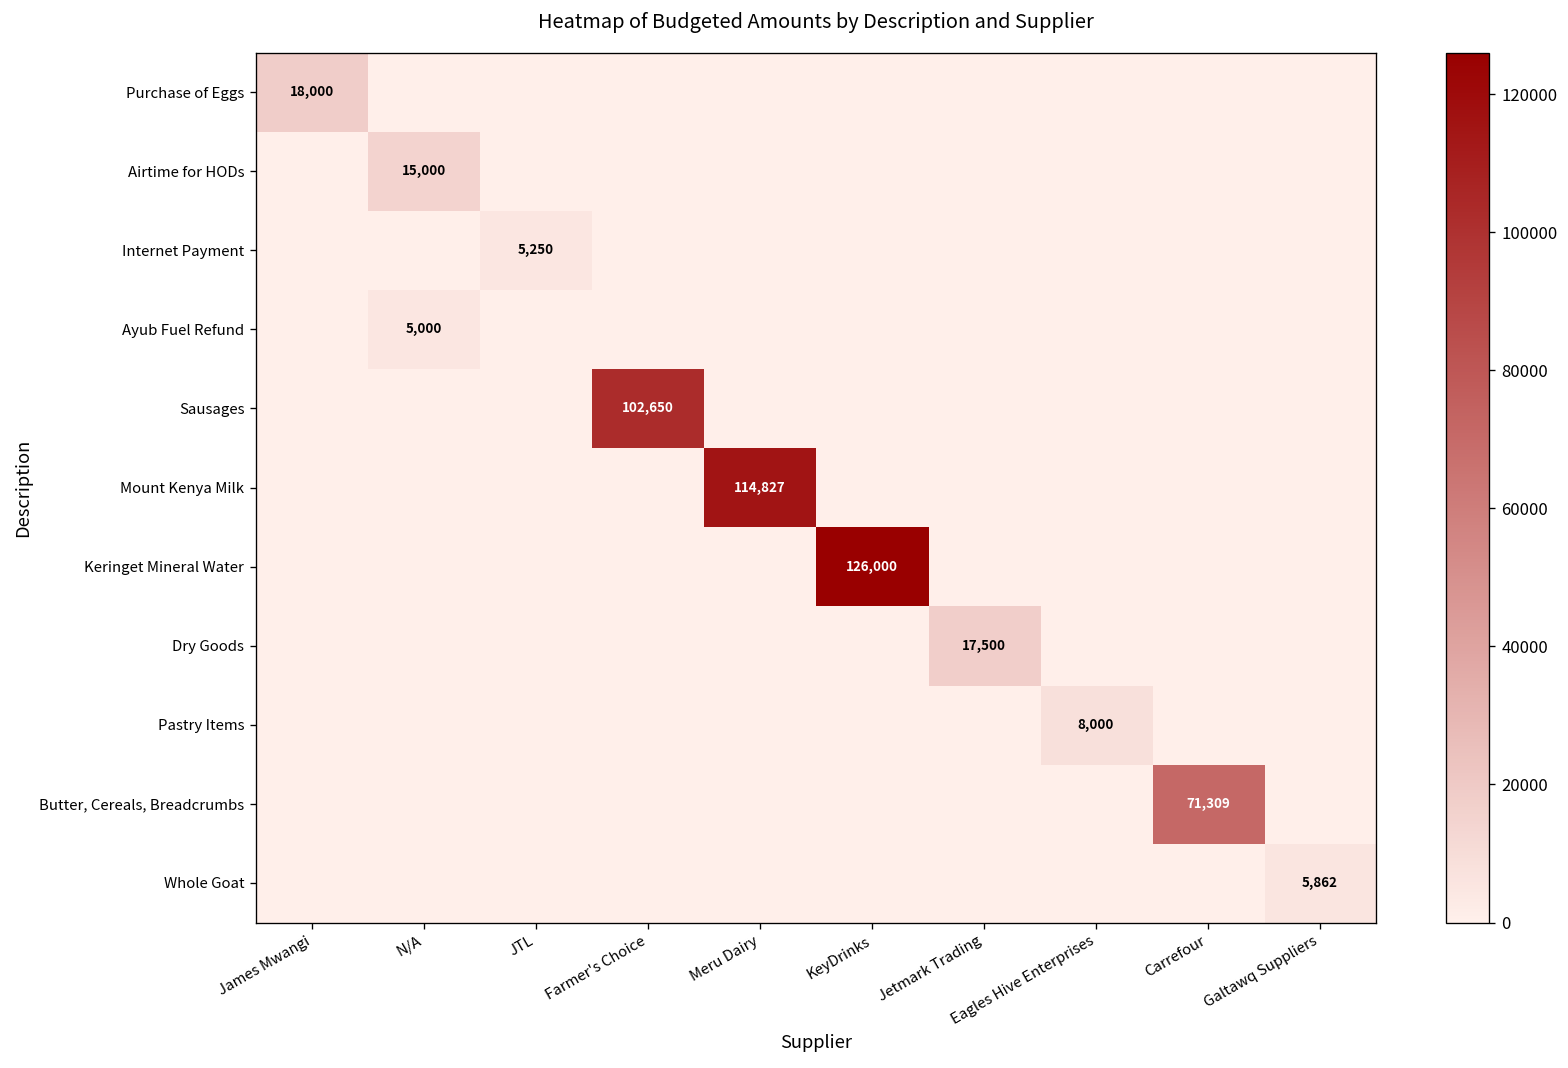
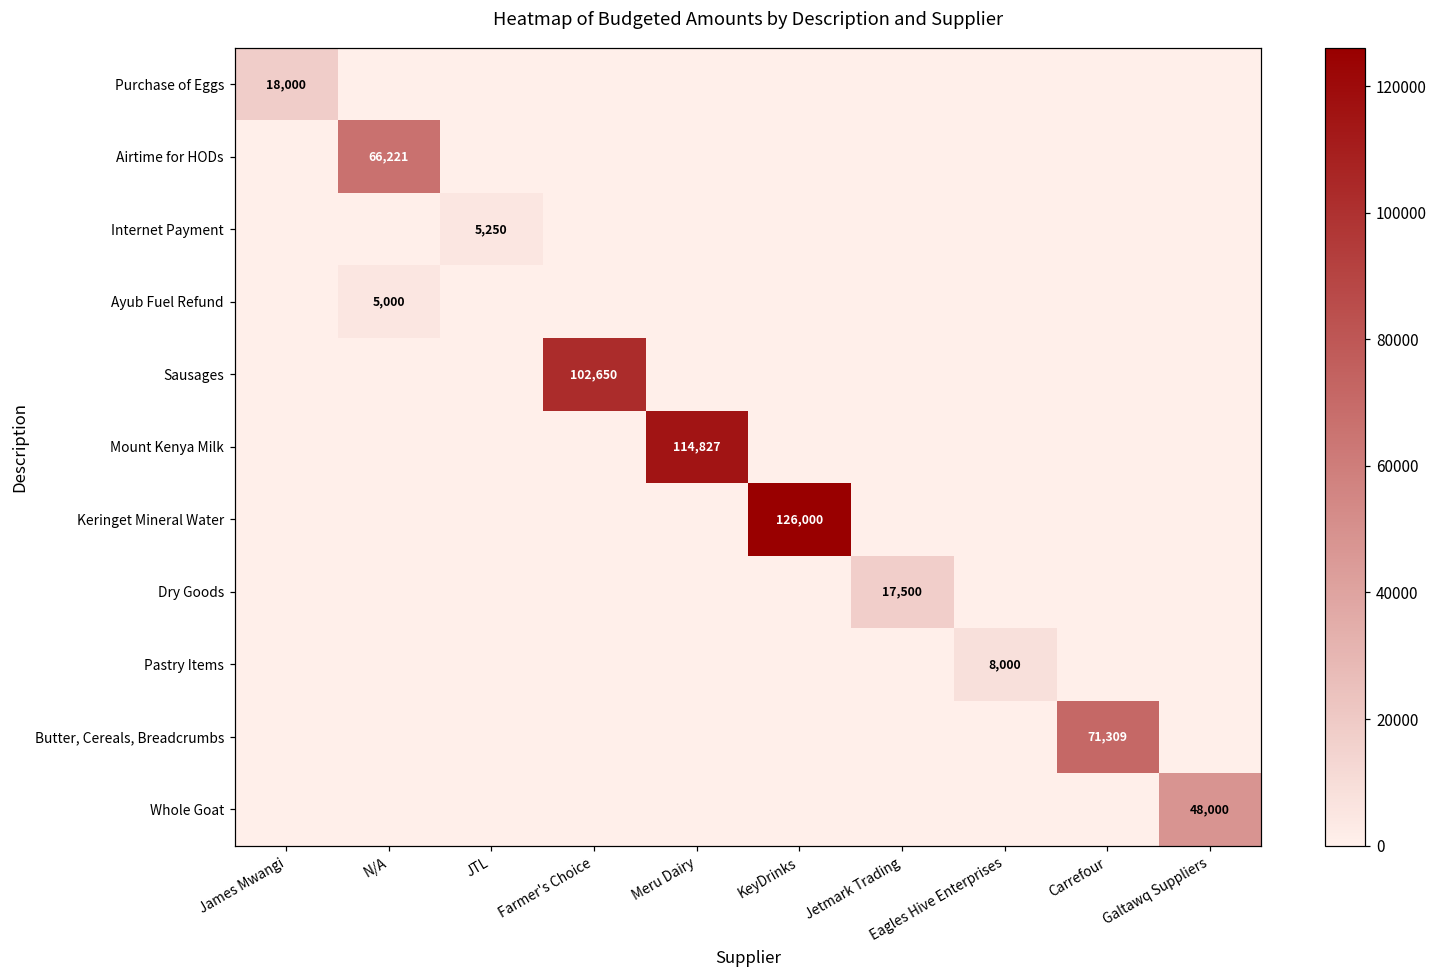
  {
    "Purchase of Eggs": {
      "James Mwangi": "18,000"
    },
    "Airtime for HODs": {
-     "N/A": "15,000"
+     "N/A": "66,221"
    },
    "Internet Payment": {
      "JTL": "5,250"
    },
    "Ayub Fuel Refund": {
      "N/A": "5,000"
    },
    "Sausages": {
      "Farmer's Choice": "102,650"
    },
    "Mount Kenya Milk": {
      "Meru Dairy": "114,827"
    },
    "Keringet Mineral Water": {
      "KeyDrinks": "126,000"
    },
    "Dry Goods": {
      "Jetmark Trading": "17,500"
    },
    "Pastry Items": {
      "Eagles Hive Enterprises": "8,000"
    },
    "Butter, Cereals, Breadcrumbs": {
      "Carrefour": "71,309"
    },
    "Whole Goat": {
-     "Galtawq Suppliers": "5,862"
+     "Galtawq Suppliers": "48,000"
    }
  }
